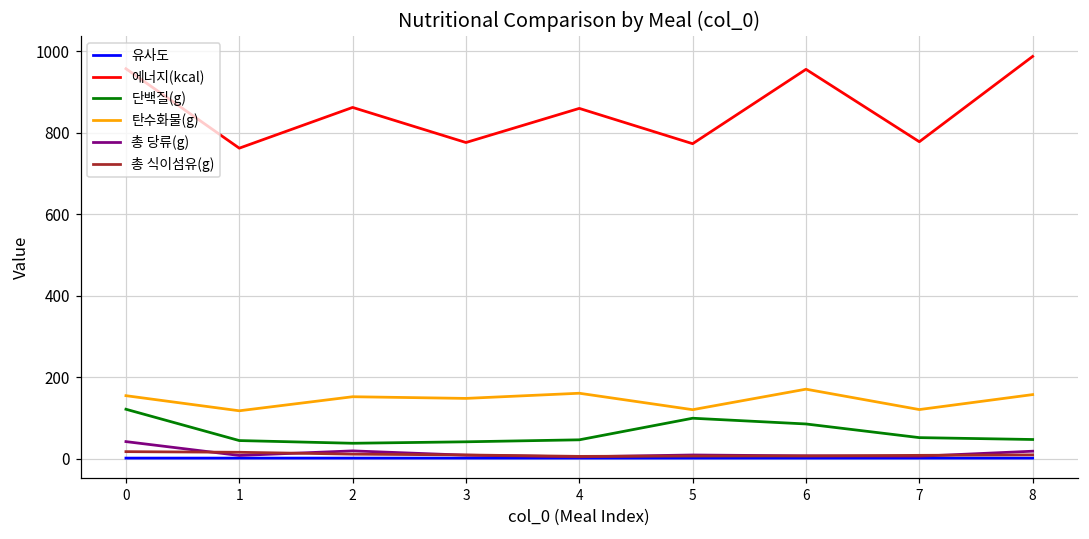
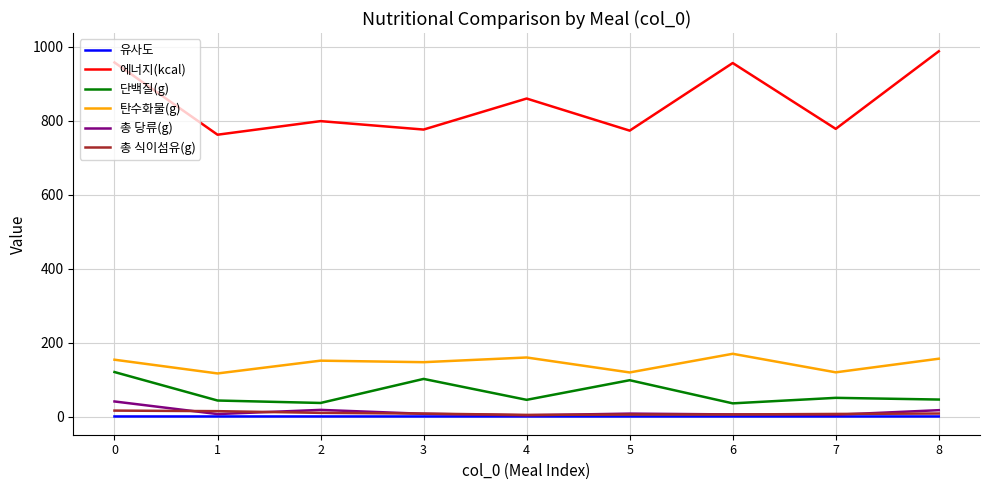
  {
    "유사도": {
      "0": 0,
      "2": 0,
      "3": 0,
      "8": 0
    },
    "에너지(kcal)": {
      "1": 760,
-     "2": 860,
+     "2": 800,
      "3": 780,
      "4": 860,
      "5": 770,
      "6": 960,
      "7": 780,
      "8": 990
    },
    "단백질(g)": {
      "0": 120,
      "1": 40,
      "2": 40,
-     "3": 40,
+     "3": 100,
      "4": 50,
      "5": 100,
-     "6": 80,
+     "6": 40,
      "7": 50,
      "8": 50
    },
    "탄수화물(g)": {
      "0": 150,
      "1": 120,
      "2": 150,
      "3": 150,
      "4": 160,
      "5": 120,
      "6": 170,
      "7": 120,
      "8": 160
    },
    "총 당류(g)": {
      "0": 40,
      "2": 20,
      "8": 20
    },
    "총 식이섬유(g)": {
      "0": 20,
      "1": 20,
      "2": 10,
      "8": 10
    }
  }
